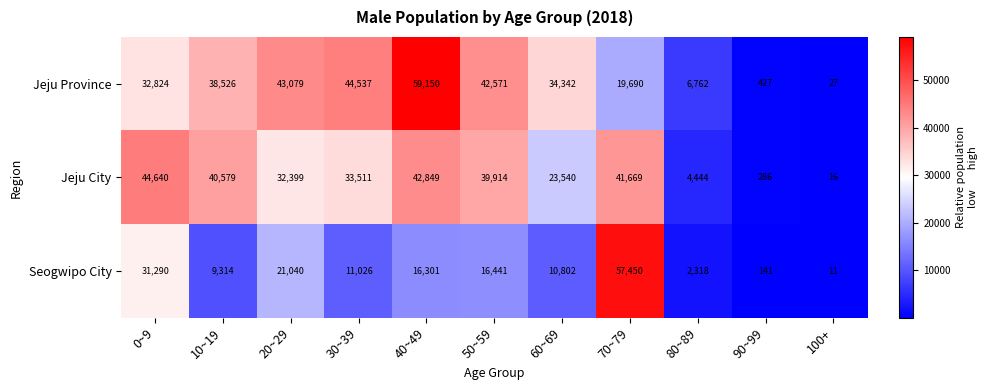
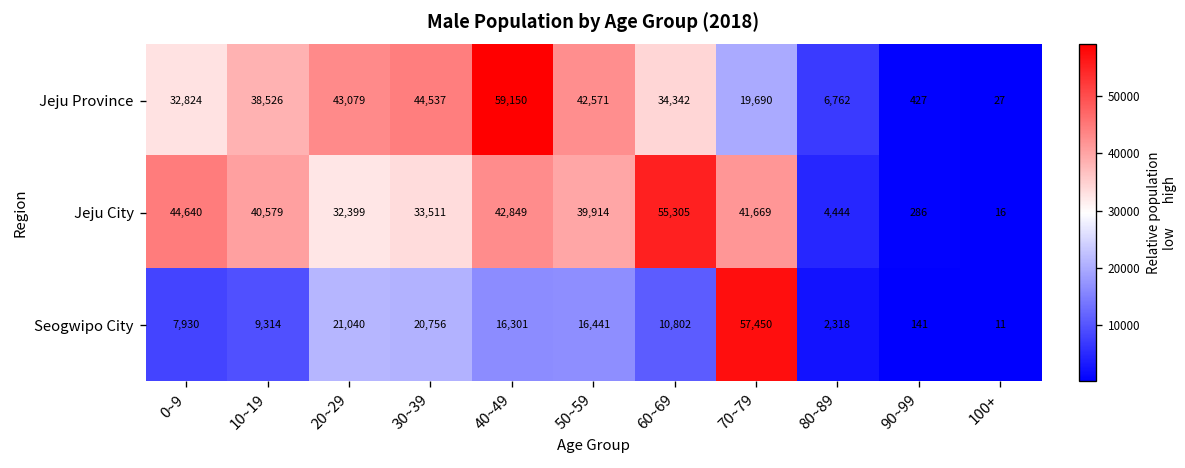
  {
    "Jeju Province": {
      "0~9": "32,824",
      "10~19": "38,526",
      "20~29": "43,079",
      "30~39": "44,537",
      "40~49": "59,150",
      "50~59": "42,571",
      "60~69": "34,342",
      "70~79": "19,690",
      "80~89": "6,762",
      "90~99": "427",
      "100+": "27"
    },
    "Jeju City": {
      "0~9": "44,640",
      "10~19": "40,579",
      "20~29": "32,399",
      "30~39": "33,511",
      "40~49": "42,849",
      "50~59": "39,914",
-     "60~69": "23,540",
+     "60~69": "55,305",
      "70~79": "41,669",
      "80~89": "4,444",
      "90~99": "286",
      "100+": "16"
    },
    "Seogwipo City": {
-     "0~9": "31,290",
+     "0~9": "7,930",
      "10~19": "9,314",
      "20~29": "21,040",
-     "30~39": "11,026",
+     "30~39": "20,756",
      "40~49": "16,301",
      "50~59": "16,441",
      "60~69": "10,802",
      "70~79": "57,450",
      "80~89": "2,318",
      "90~99": "141",
      "100+": "11"
    }
  }
